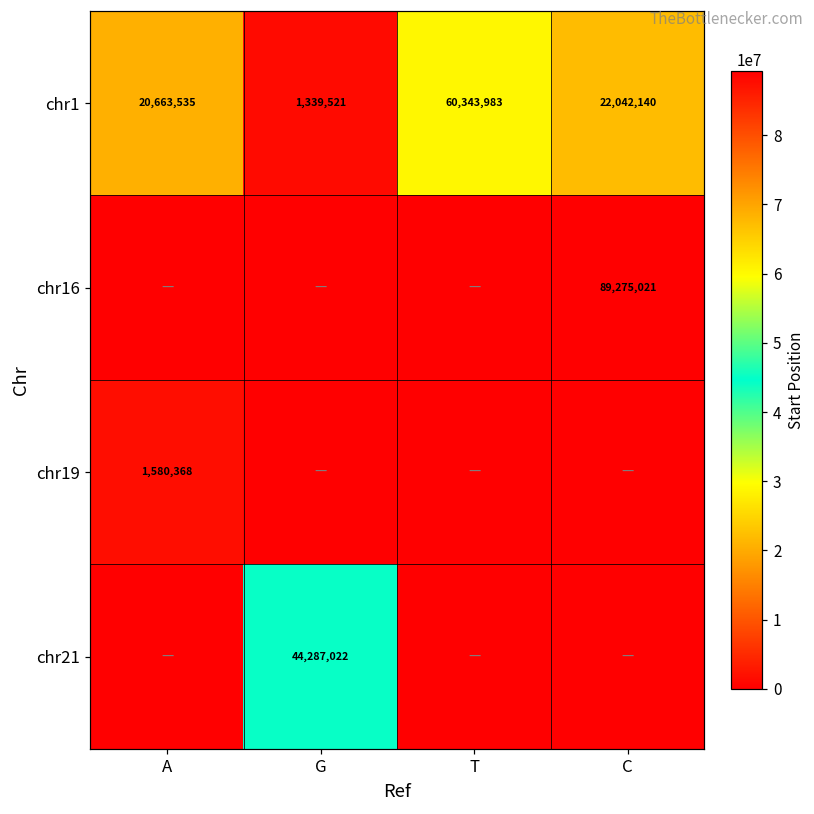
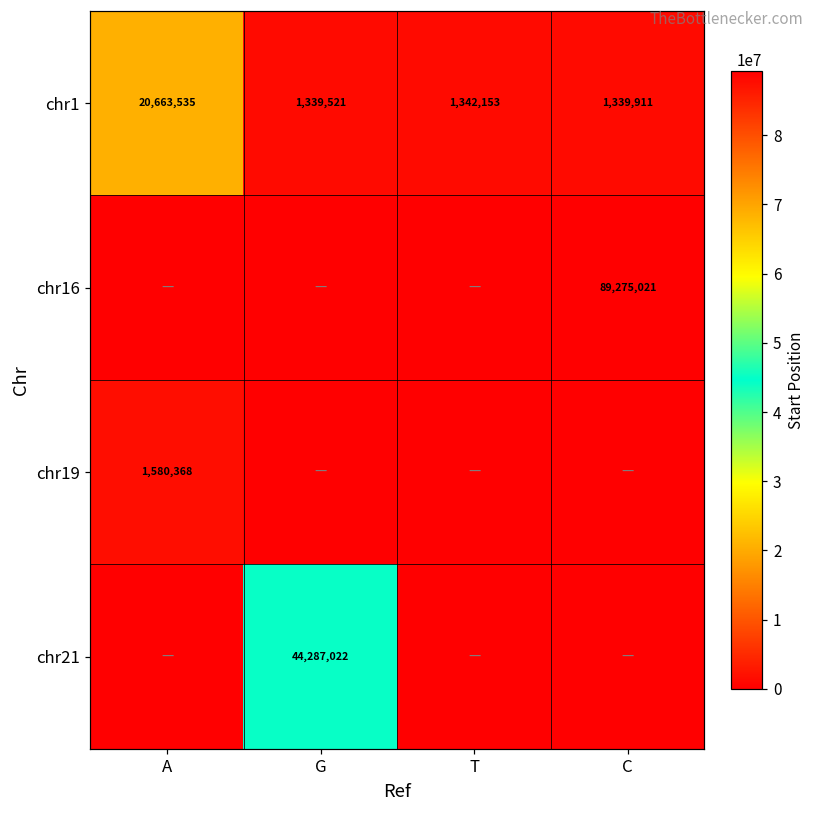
  {
    "chr1": {
      "A": "20,663,535",
      "G": "1,339,521",
-     "T": "60,343,983",
-     "C": "22,042,140"
+     "T": "1,342,153",
+     "C": "1,339,911"
    },
    "chr16": {
      "C": "89,275,021"
    },
    "chr19": {
      "A": "1,580,368"
    },
    "chr21": {
      "G": "44,287,022"
    }
  }
